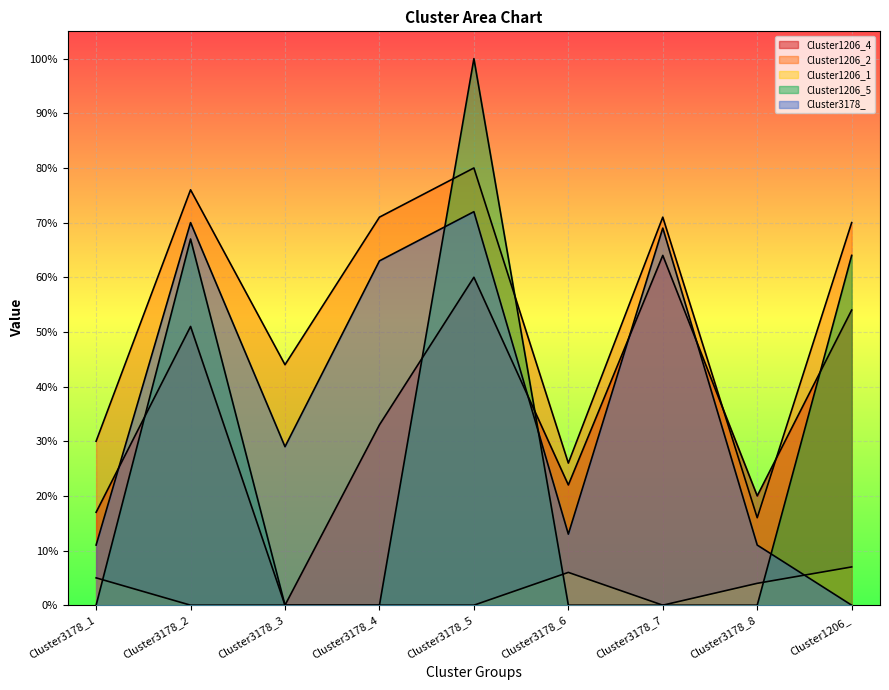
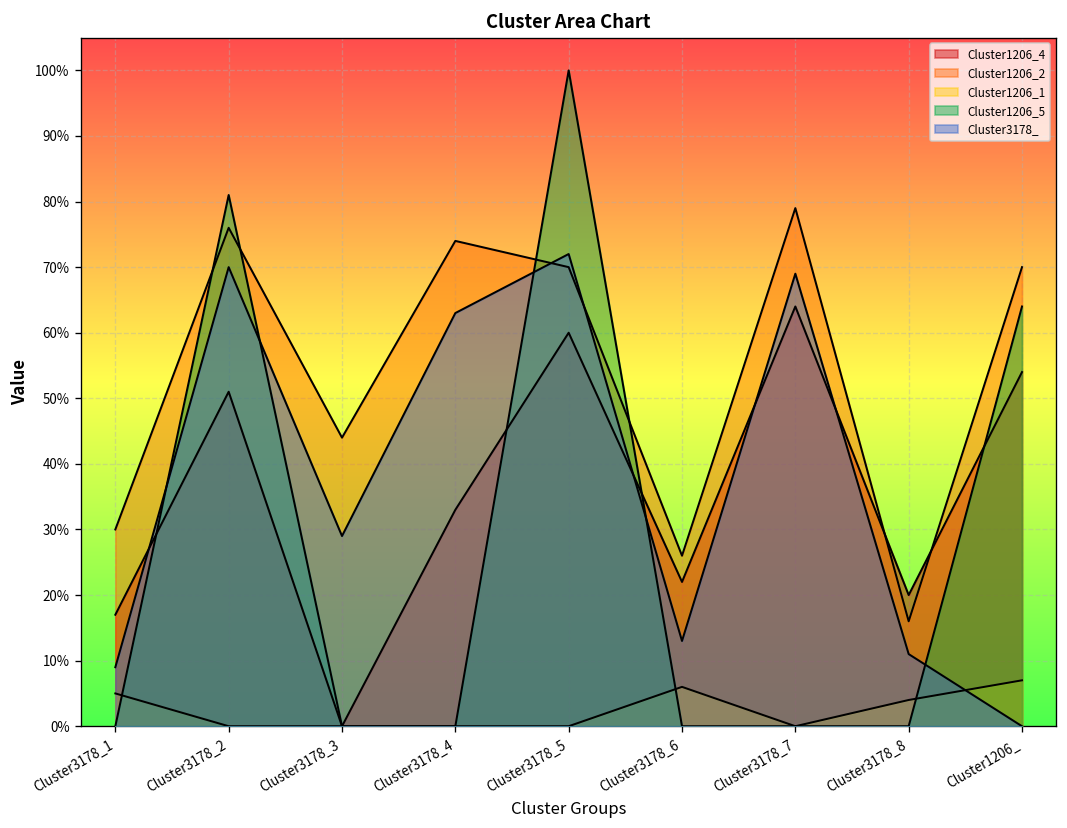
  {
    "Cluster1206_4": {
      "Cluster3178_1": "17%",
      "Cluster3178_2": "51%",
      "Cluster3178_4": "33%",
      "Cluster3178_5": "60%",
      "Cluster3178_6": "22%",
      "Cluster3178_7": "64%",
      "Cluster3178_8": "20%",
      "Cluster1206_": "54%"
    },
    "Cluster1206_2": {
      "Cluster3178_1": "30%",
      "Cluster3178_2": "76%",
      "Cluster3178_3": "44%",
-     "Cluster3178_4": "71%",
-     "Cluster3178_5": "80%",
+     "Cluster3178_4": "74%",
+     "Cluster3178_5": "70%",
      "Cluster3178_6": "26%",
-     "Cluster3178_7": "71%",
+     "Cluster3178_7": "79%",
      "Cluster3178_8": "16%",
      "Cluster1206_": "70%"
    },
    "Cluster1206_1": {
      "Cluster3178_1": "5%",
      "Cluster3178_2": "0%",
      "Cluster3178_5": "0%",
      "Cluster3178_6": "6%",
      "Cluster3178_8": "4%",
      "Cluster1206_": "7%"
    },
    "Cluster1206_5": {
      "Cluster3178_1": "0%",
-     "Cluster3178_2": "67%",
+     "Cluster3178_2": "81%",
      "Cluster3178_5": "100%",
      "Cluster3178_6": "0%",
      "Cluster3178_8": "0%",
      "Cluster1206_": "64%"
    },
    "Cluster3178_": {
-     "Cluster3178_1": "11%",
+     "Cluster3178_1": "9%",
      "Cluster3178_2": "70%",
      "Cluster3178_3": "29%",
      "Cluster3178_4": "63%",
      "Cluster3178_5": "72%",
      "Cluster3178_6": "13%",
      "Cluster3178_7": "69%",
      "Cluster3178_8": "11%",
      "Cluster1206_": "0%"
    }
  }
